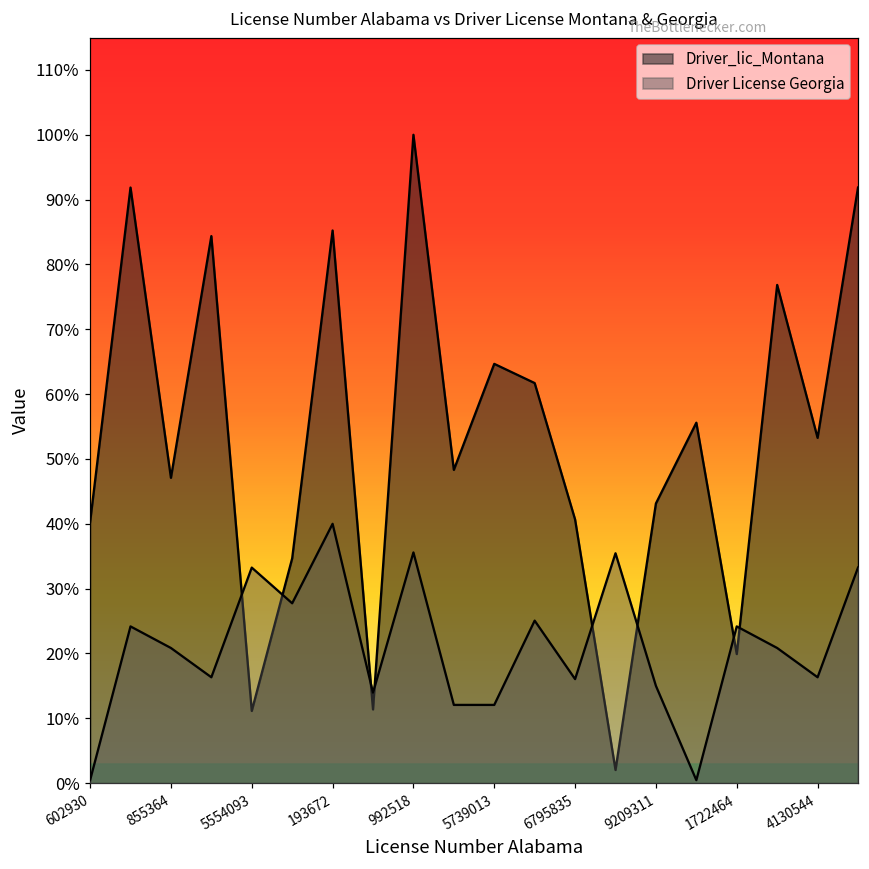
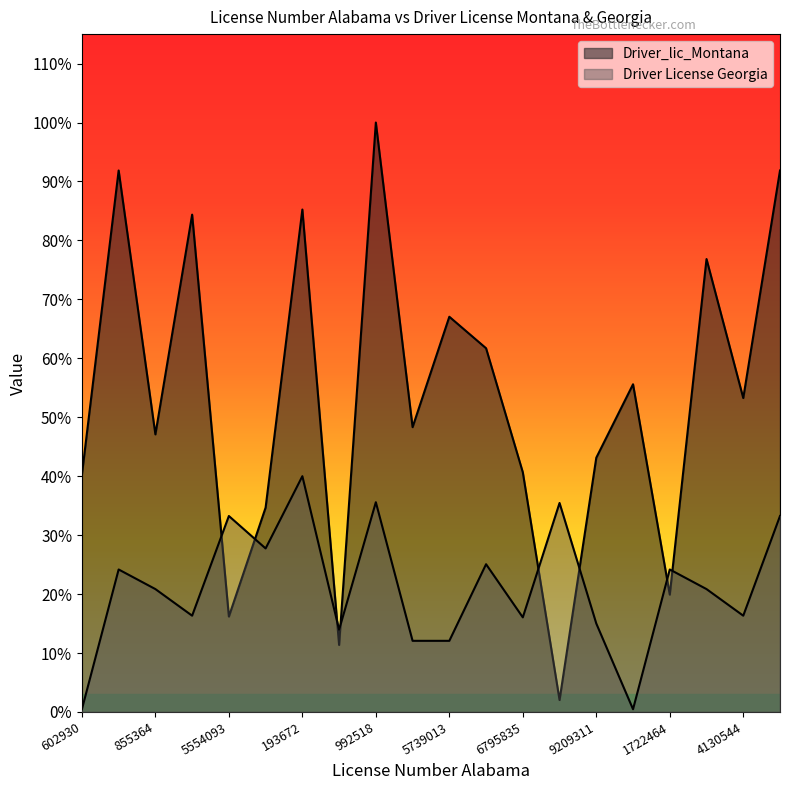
  {
    "Driver_lic_Montana": {
      "602930": "40%",
      "855364": "47%",
-     "5554093": "11%",
+     "5554093": "16%",
      "193672": "85%",
      "992518": "100%",
-     "5739013": "65%",
+     "5739013": "67%",
      "6795835": "41%",
      "9209311": "43%",
      "1722464": "20%",
      "4130544": "53%"
    },
    "Driver License Georgia": {
      "855364": "21%",
      "5554093": "33%",
      "193672": "40%",
      "992518": "36%",
      "5739013": "12%",
      "6795835": "16%",
      "9209311": "15%",
      "1722464": "24%",
      "4130544": "16%"
    }
  }
